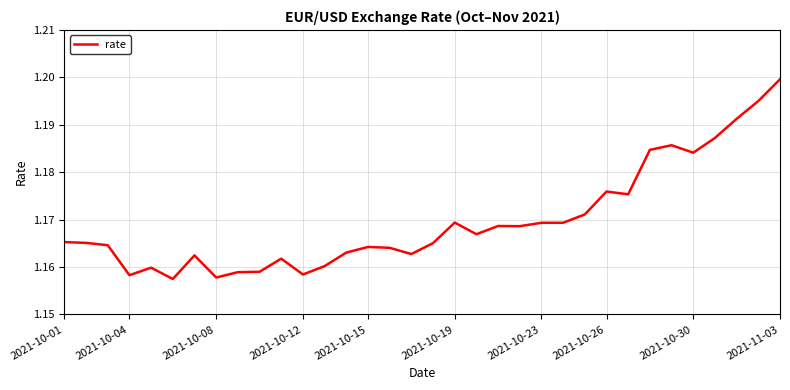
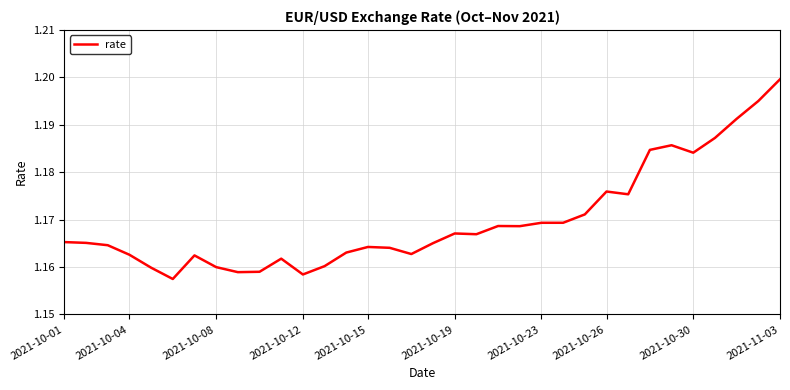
  {
    "2021-10-01": 1.165,
-   "2021-10-04": 1.158,
-   "2021-10-08": 1.158,
+   "2021-10-04": 1.163,
+   "2021-10-08": 1.160,
    "2021-10-12": 1.158,
    "2021-10-15": 1.164,
-   "2021-10-19": 1.169,
+   "2021-10-19": 1.167,
    "2021-10-23": 1.169,
    "2021-10-26": 1.176,
    "2021-10-30": 1.184,
    "2021-11-03": 1.200
  }
